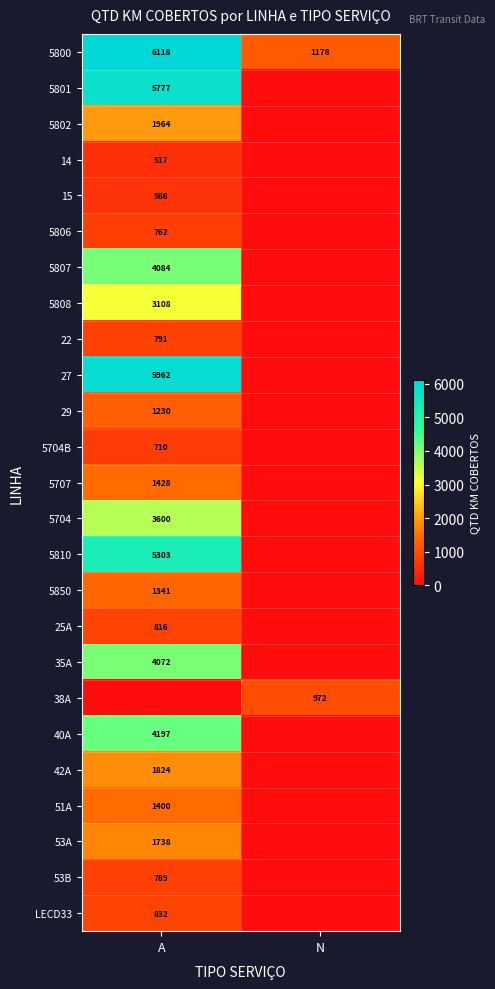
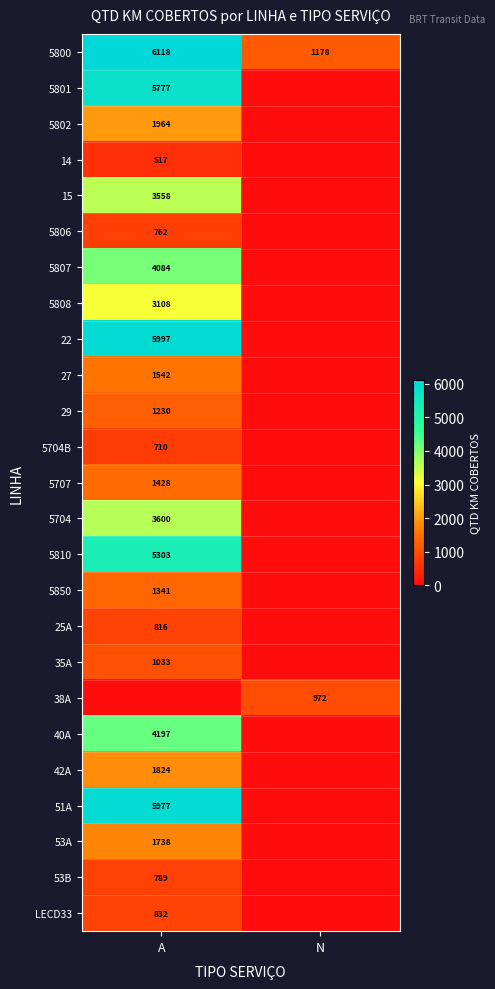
  {
    "5800": {
      "A": 6118,
      "N": 1178
    },
    "5801": {
      "A": 5777
    },
    "5802": {
      "A": 1964
    },
    "14": {
      "A": 517
    },
    "15": {
-     "A": 566
+     "A": 3558
    },
    "5806": {
      "A": 762
    },
    "5807": {
      "A": 4084
    },
    "5808": {
      "A": 3108
    },
    "22": {
-     "A": 791
+     "A": 5997
    },
    "27": {
-     "A": 5962
+     "A": 1542
    },
    "29": {
      "A": 1230
    },
    "5704B": {
      "A": 710
    },
    "5707": {
      "A": 1428
    },
    "5704": {
      "A": 3600
    },
    "5810": {
      "A": 5303
    },
    "5850": {
      "A": 1341
    },
    "25A": {
      "A": 816
    },
    "35A": {
-     "A": 4072
+     "A": 1033
    },
    "38A": {
      "N": 972
    },
    "40A": {
      "A": 4197
    },
    "42A": {
      "A": 1824
    },
    "51A": {
-     "A": 1400
+     "A": 5977
    },
    "53A": {
      "A": 1738
    },
    "53B": {
      "A": 789
    },
    "LECD33": {
      "A": 832
    }
  }
